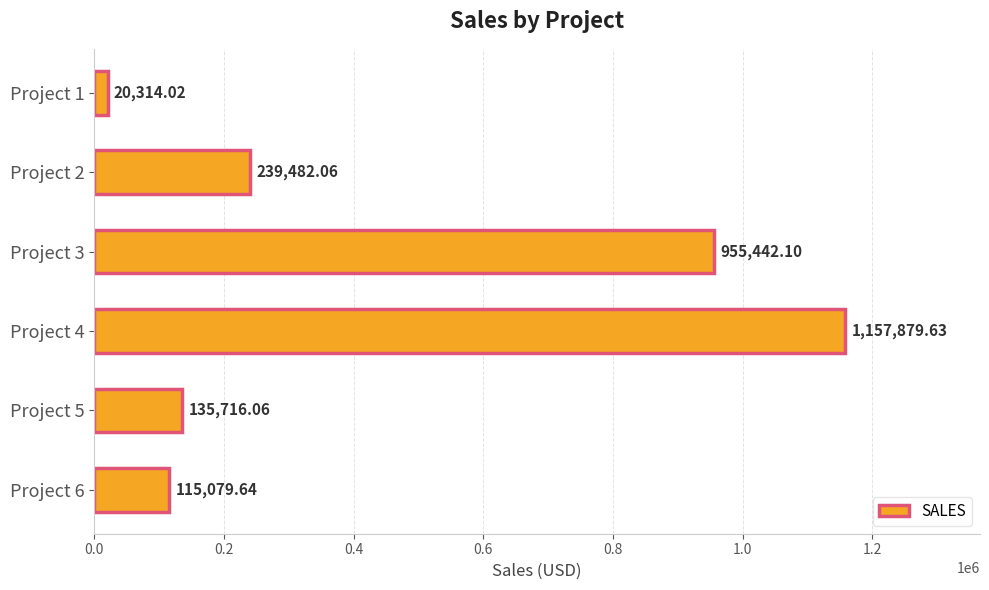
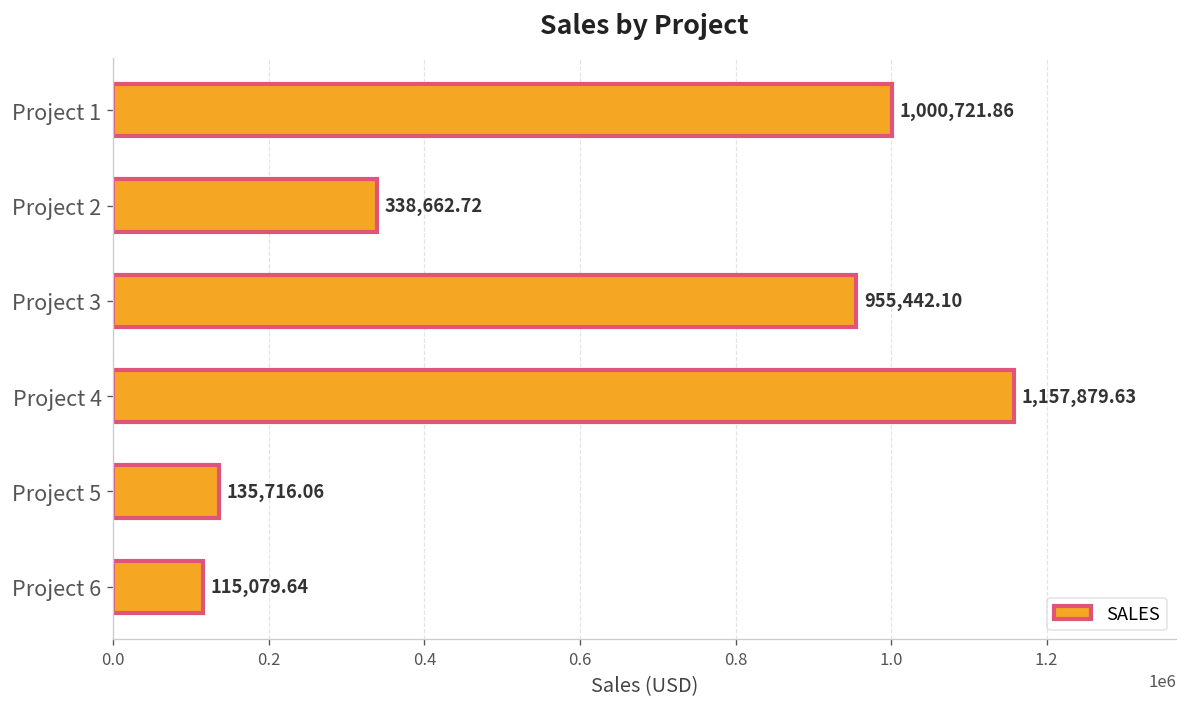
  {
-   "Project 1": "20,314.02",
-   "Project 2": "239,482.06",
+   "Project 1": "1,000,721.86",
+   "Project 2": "338,662.72",
    "Project 3": "955,442.10",
    "Project 4": "1,157,879.63",
    "Project 5": "135,716.06",
    "Project 6": "115,079.64"
  }
